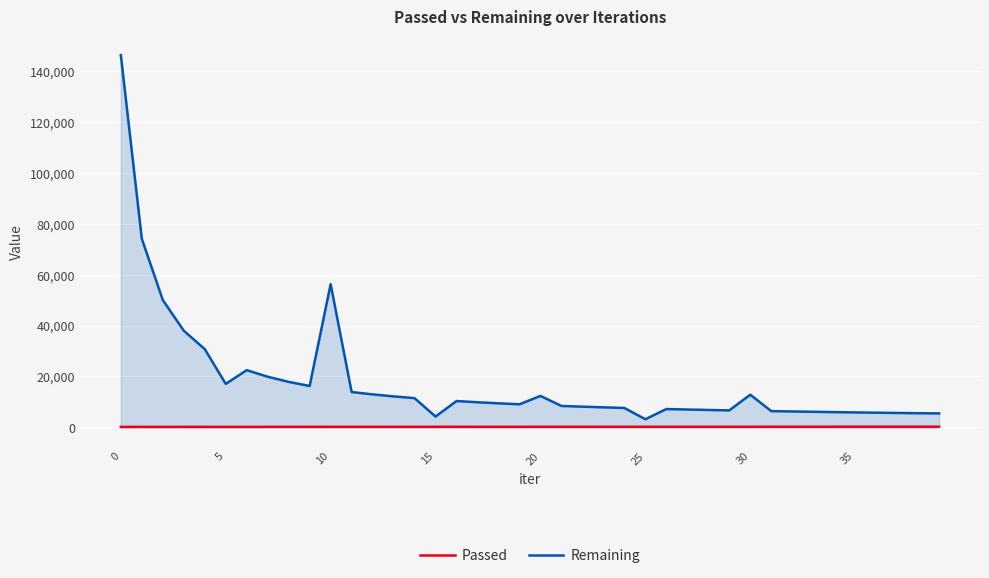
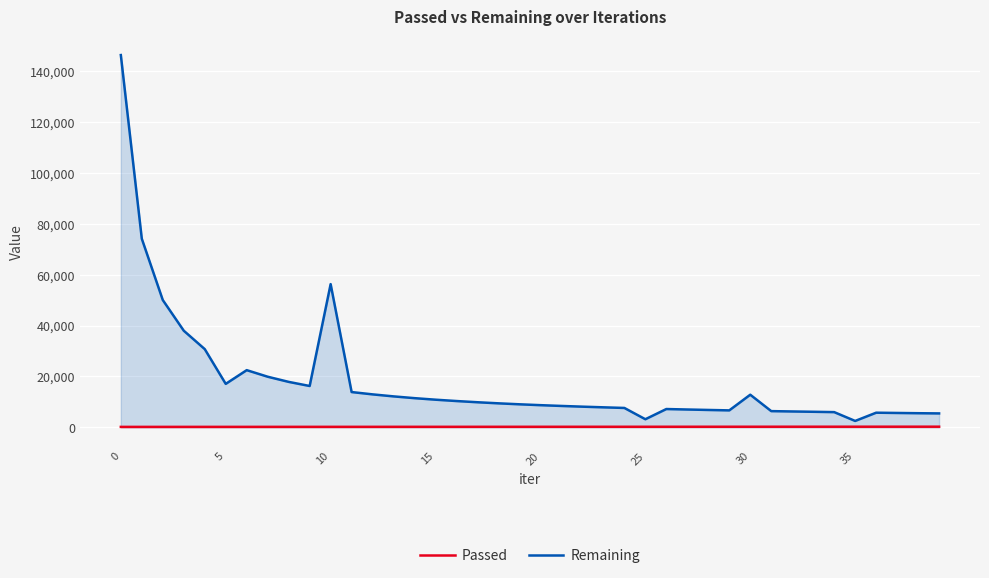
  {
    "Passed": {
      "0": "0",
      "5": "0",
      "10": "0",
      "15": "0",
      "20": "0",
      "25": "0",
      "30": "0",
      "35": "0"
    },
    "Remaining": {
      "0": "146,000",
      "5": "17,000",
      "10": "56,000",
-     "15": "4,000",
-     "20": "12,000",
+     "15": "11,000",
+     "20": "9,000",
      "25": "3,000",
      "30": "13,000",
-     "35": "6,000"
+     "35": "2,000"
    }
  }
